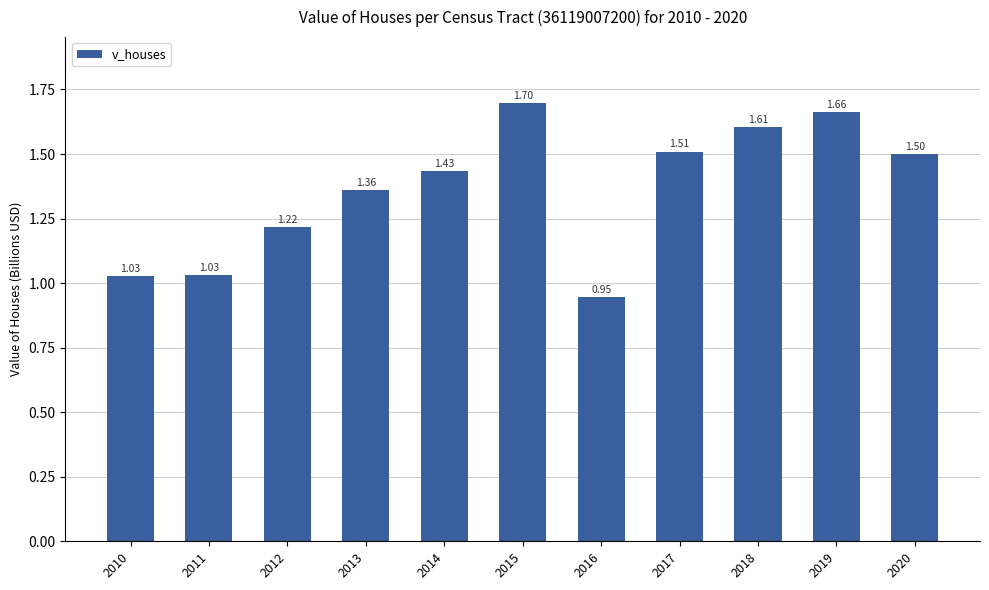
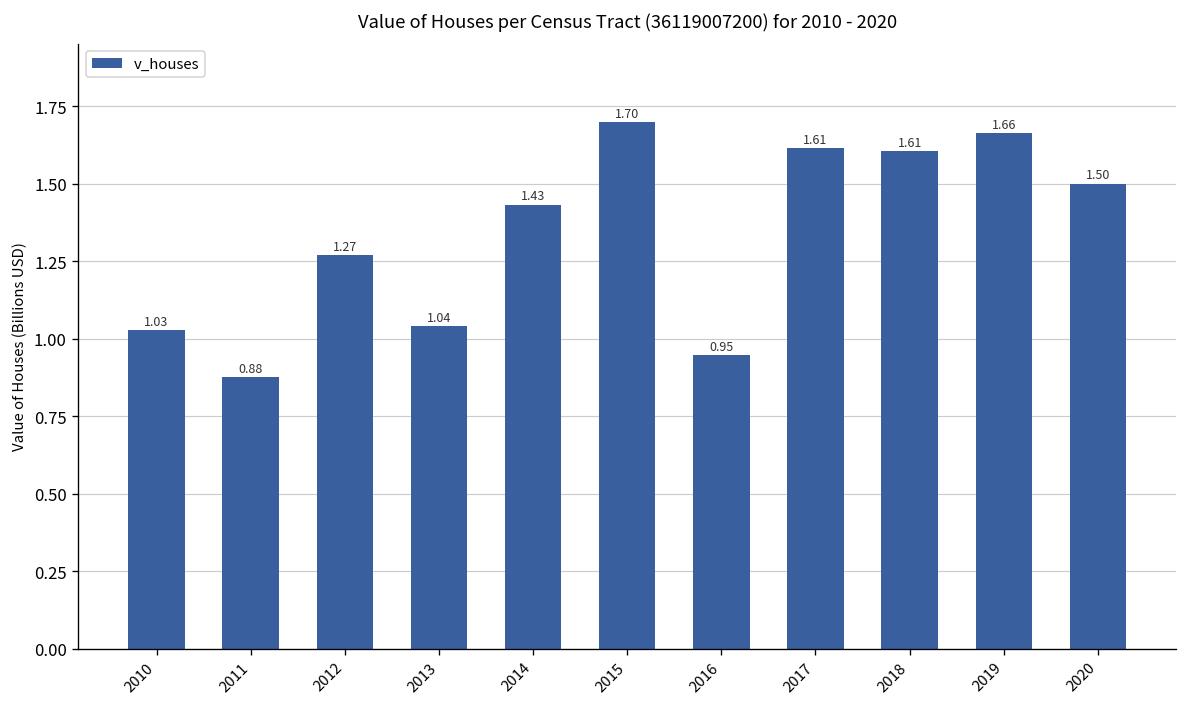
  {
-   "2011": 1.03,
-   "2012": 1.22,
-   "2013": 1.36,
-   "2017": 1.51
+   "2011": 0.88,
+   "2012": 1.27,
+   "2013": 1.04,
+   "2017": 1.61
  }
